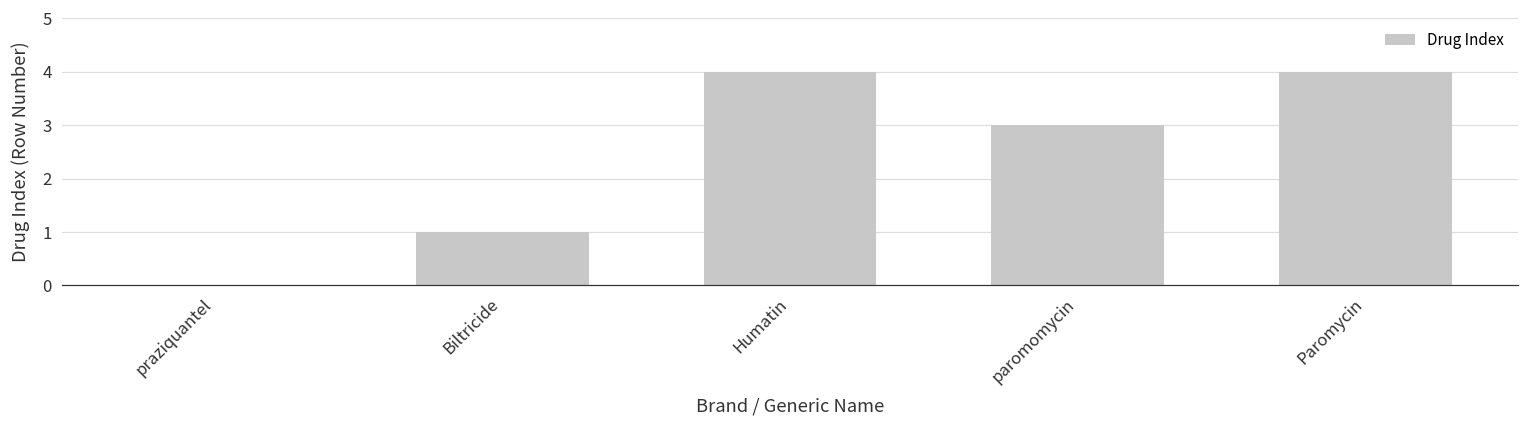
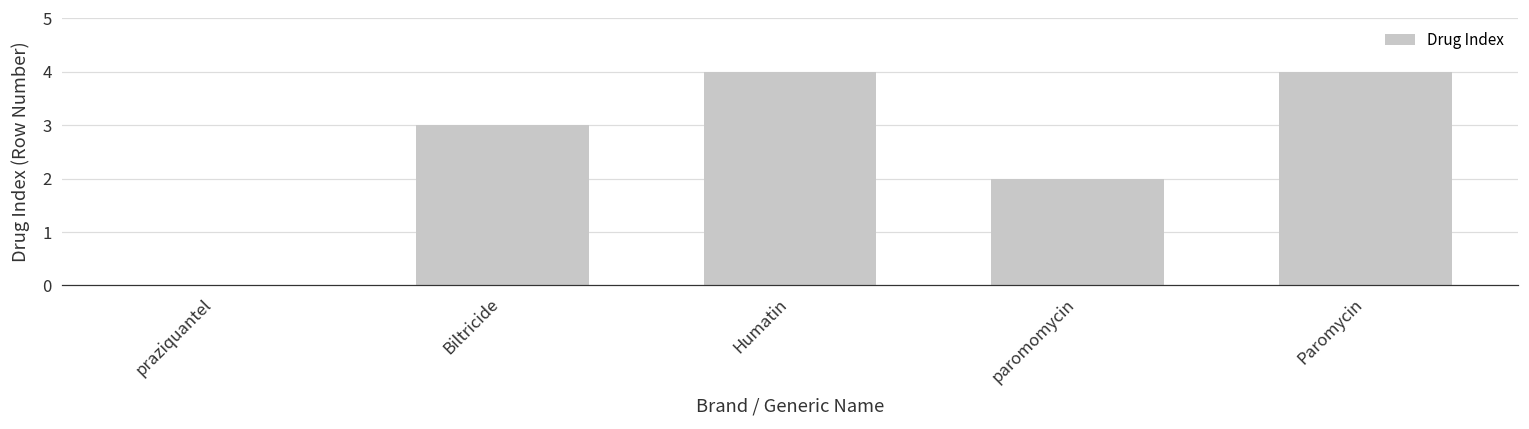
  {
    "praziquantel": 0,
-   "Biltricide": 1,
+   "Biltricide": 3,
    "Humatin": 4,
-   "paromomycin": 3,
+   "paromomycin": 2,
    "Paromycin": 4
  }
